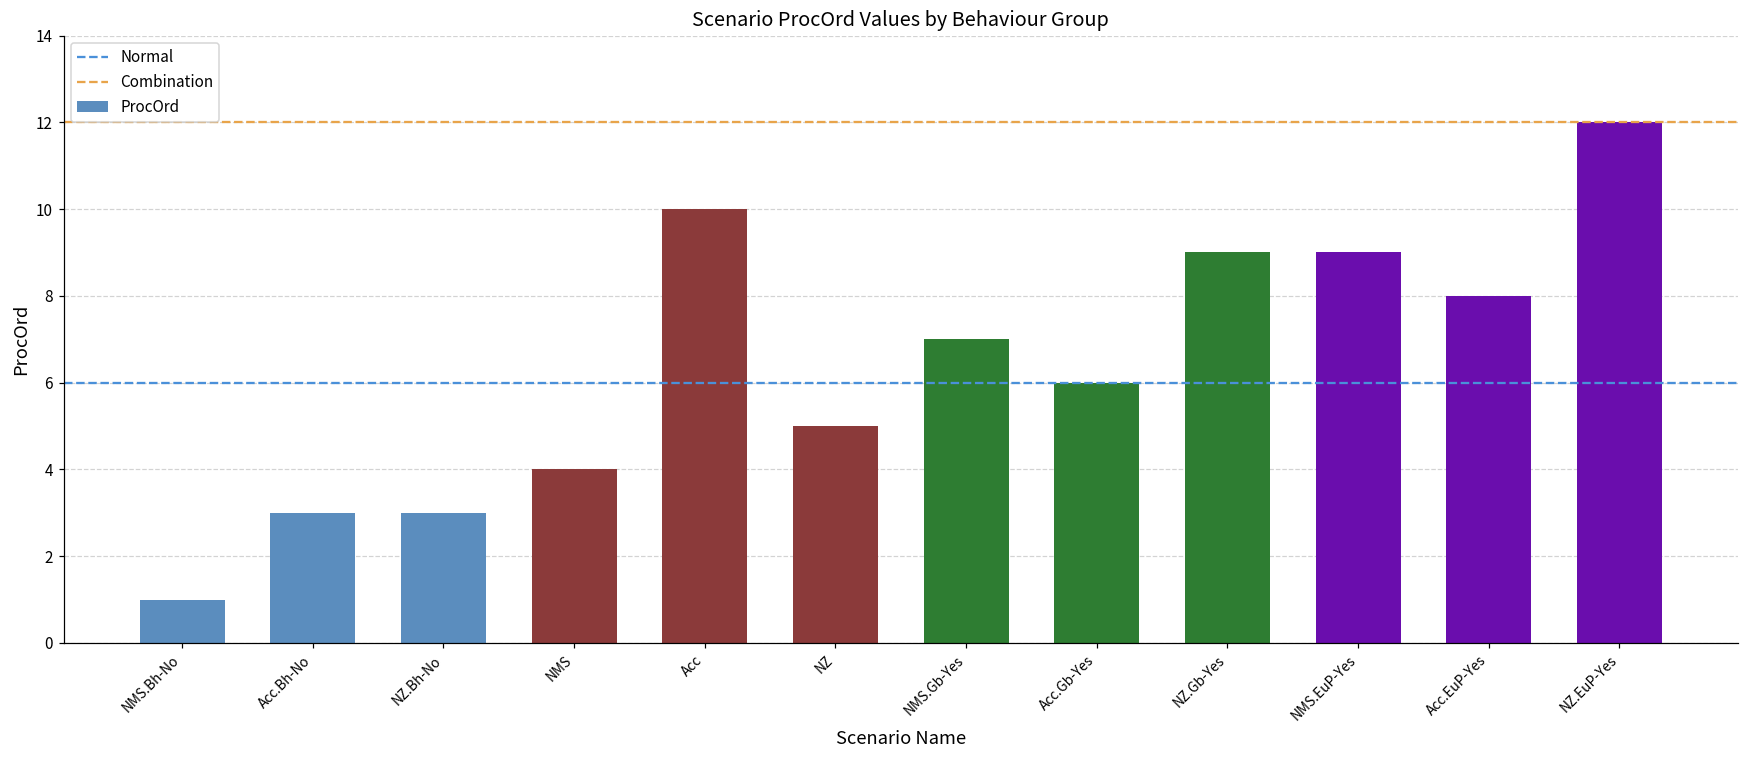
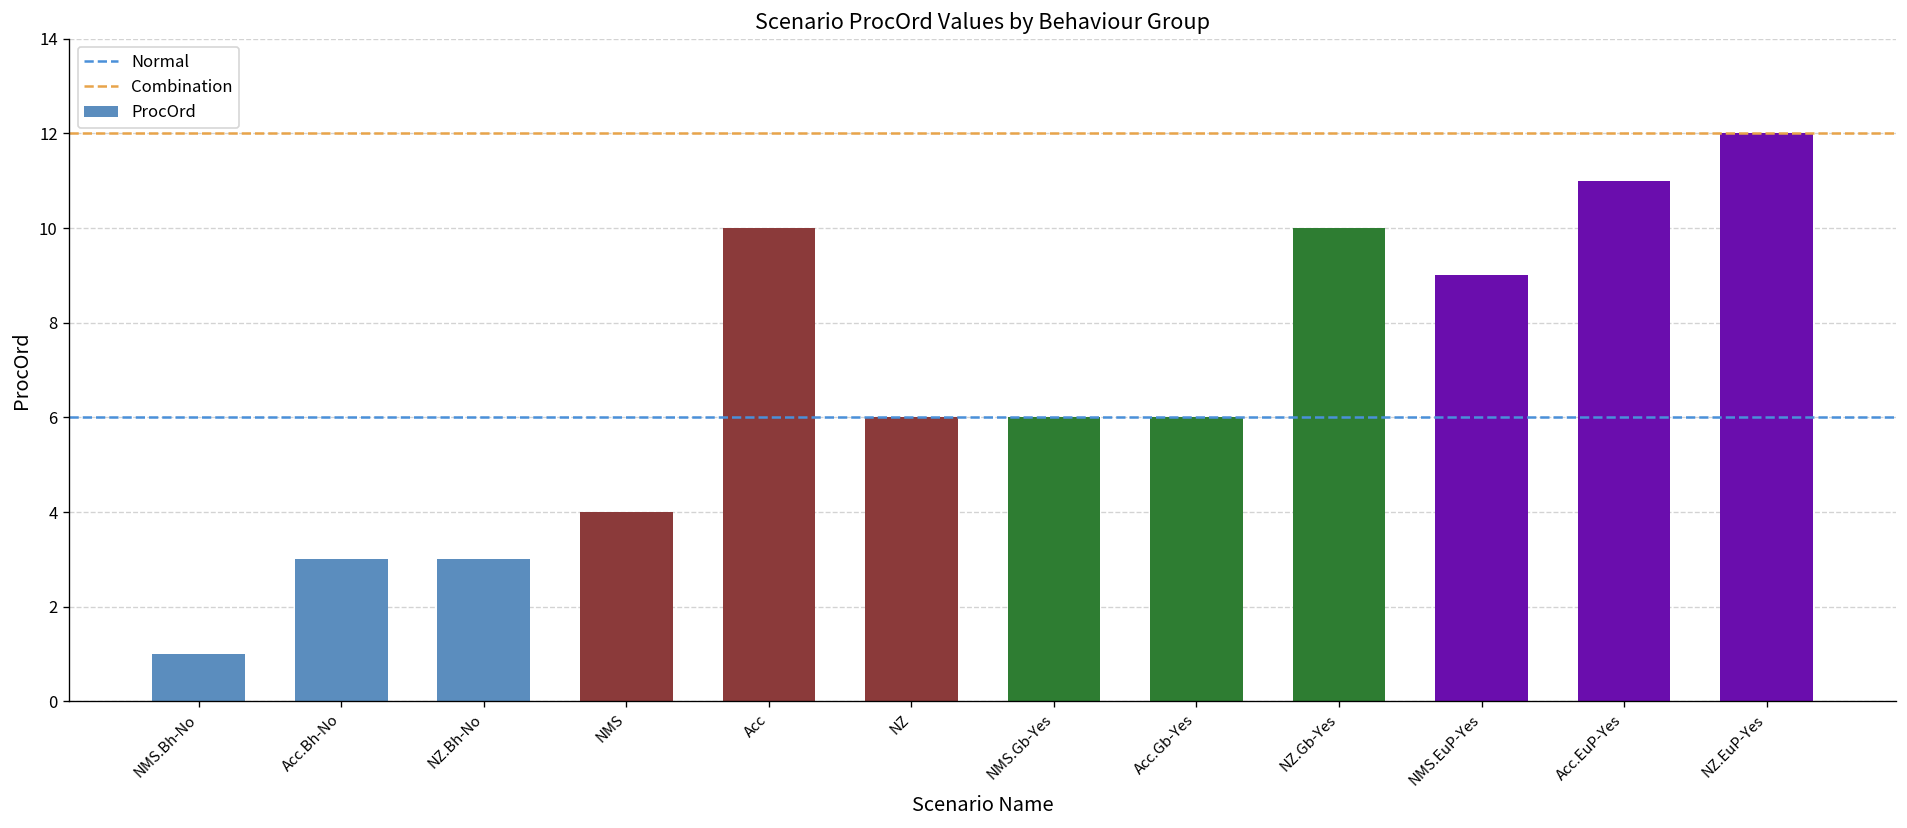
  {
    "NMS.Bh-No": 1,
    "Acc.Bh-No": 3,
    "NZ.Bh-No": 3,
    "NMS": 4,
    "Acc": 10,
-   "NZ": 5,
-   "NMS.Gb-Yes": 7,
+   "NZ": 6,
+   "NMS.Gb-Yes": 6,
    "Acc.Gb-Yes": 6,
-   "NZ.Gb-Yes": 9,
+   "NZ.Gb-Yes": 10,
    "NMS.EuP-Yes": 9,
-   "Acc.EuP-Yes": 8,
+   "Acc.EuP-Yes": 11,
    "NZ.EuP-Yes": 12
  }
